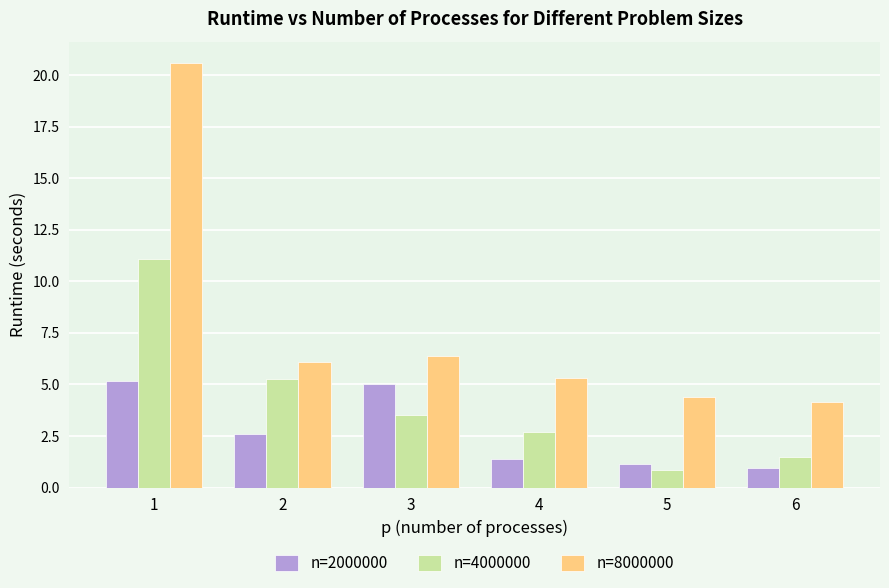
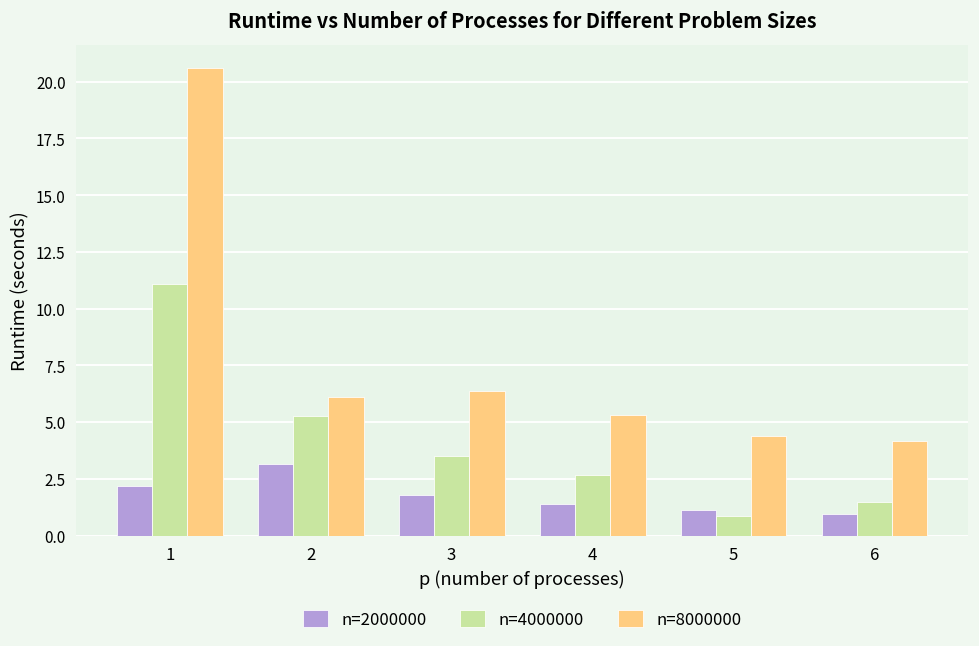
  {
    "n=2000000": {
-     "1": 5.2,
-     "2": 2.6,
-     "3": 5.0,
+     "1": 2.2,
+     "2": 3.1,
+     "3": 1.8,
      "4": 1.4,
      "5": 1.1,
      "6": 1.0
    },
    "n=4000000": {
      "1": 11.1,
      "2": 5.3,
      "3": 3.5,
      "4": 2.7,
      "5": 0.9,
      "6": 1.5
    },
    "n=8000000": {
      "1": 20.6,
      "2": 6.1,
      "3": 6.4,
      "4": 5.3,
      "5": 4.4,
      "6": 4.2
    }
  }
